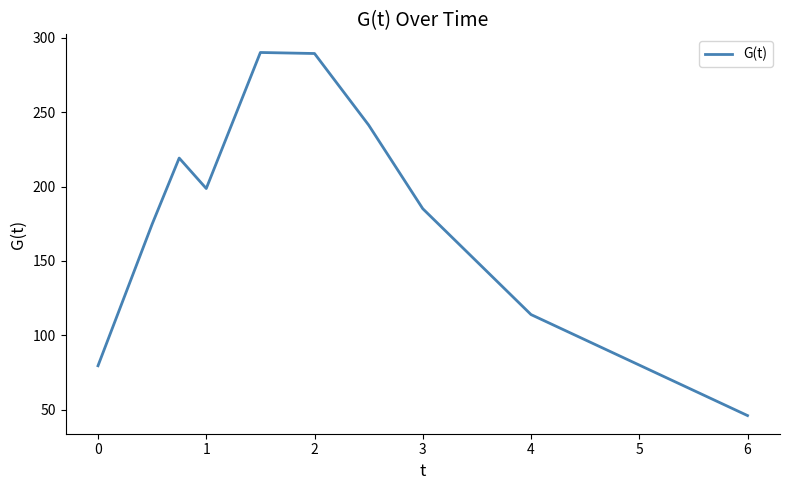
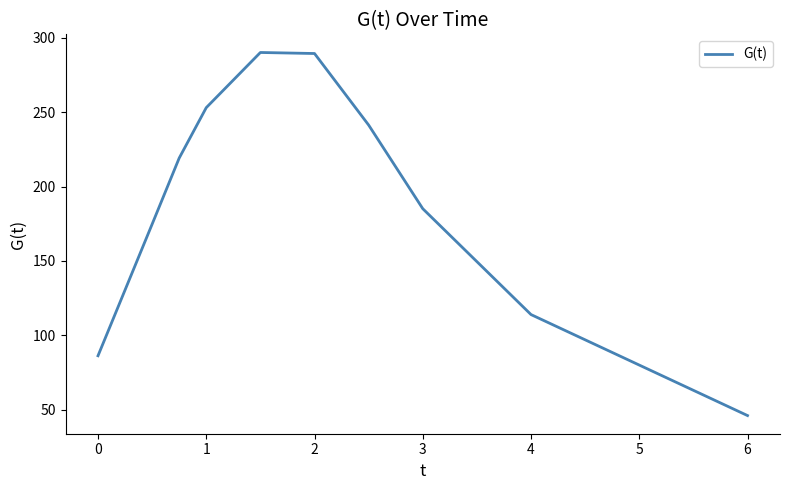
  {
-   "0": 80,
-   "1": 199,
+   "0": 86,
+   "1": 253,
    "2": 289,
    "3": 185,
    "4": 114,
    "6": 46
  }
